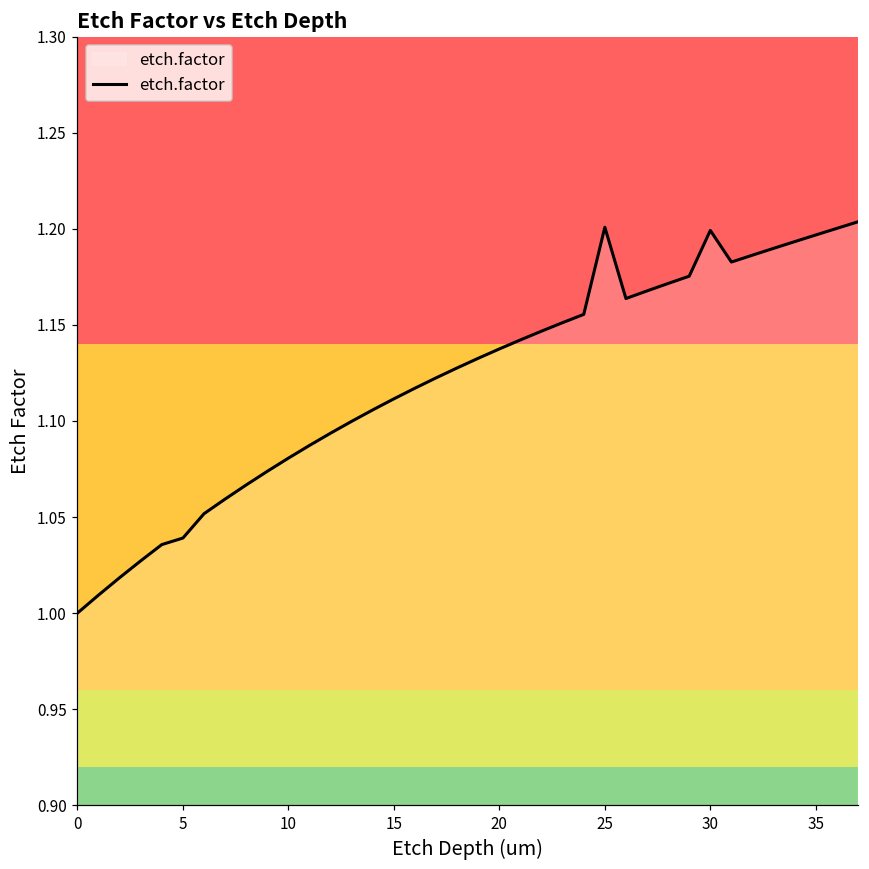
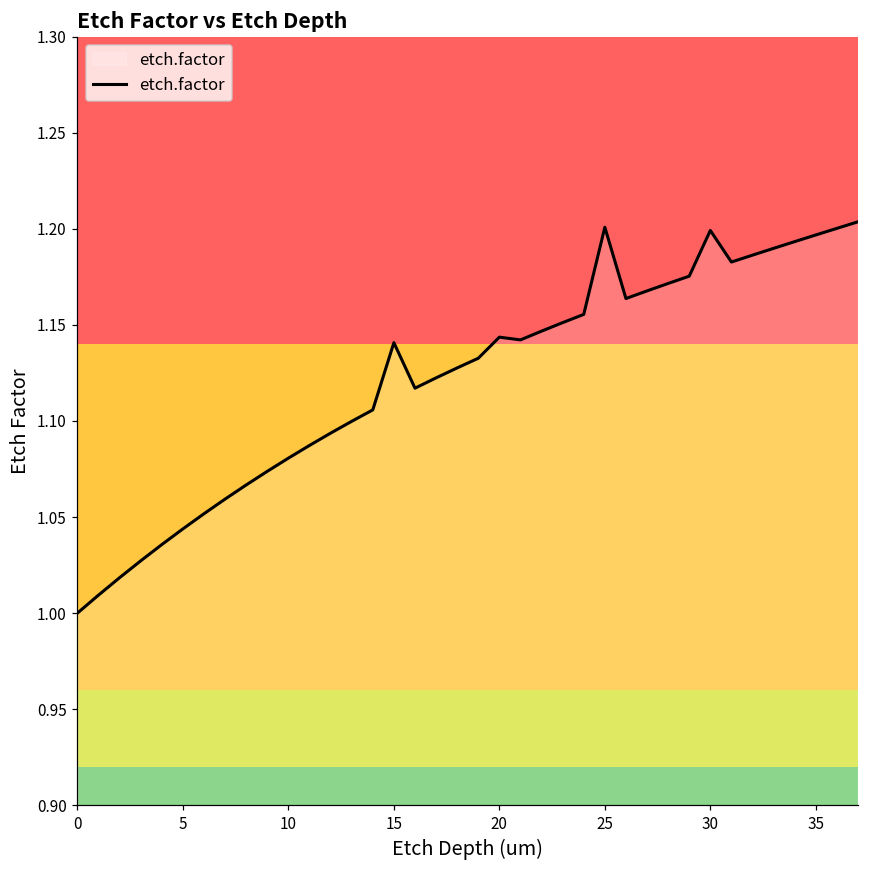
  {
    "0": 1.000,
-   "5": 1.039,
+   "5": 1.044,
    "10": 1.081,
-   "15": 1.112,
-   "20": 1.137,
+   "15": 1.141,
+   "20": 1.144,
    "25": 1.201,
    "30": 1.199,
    "35": 1.197
  }
